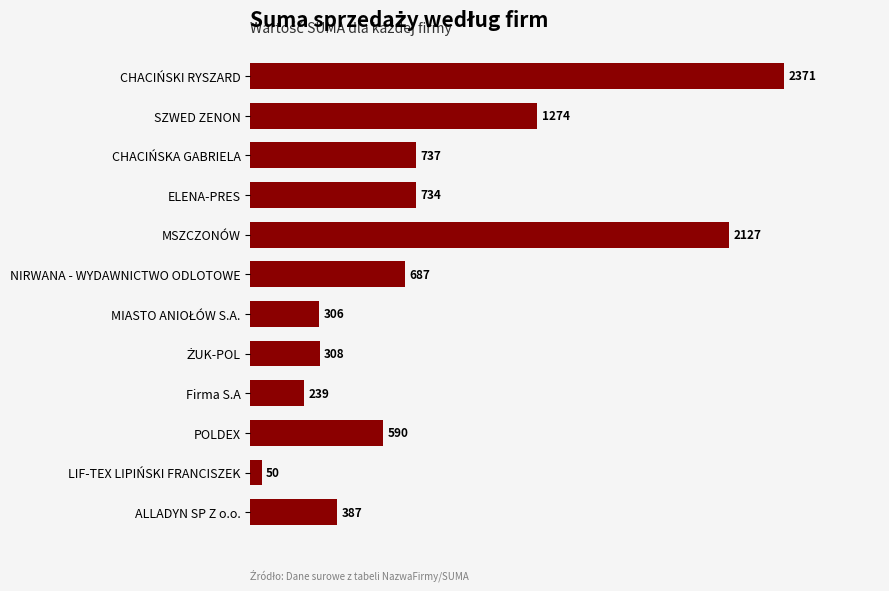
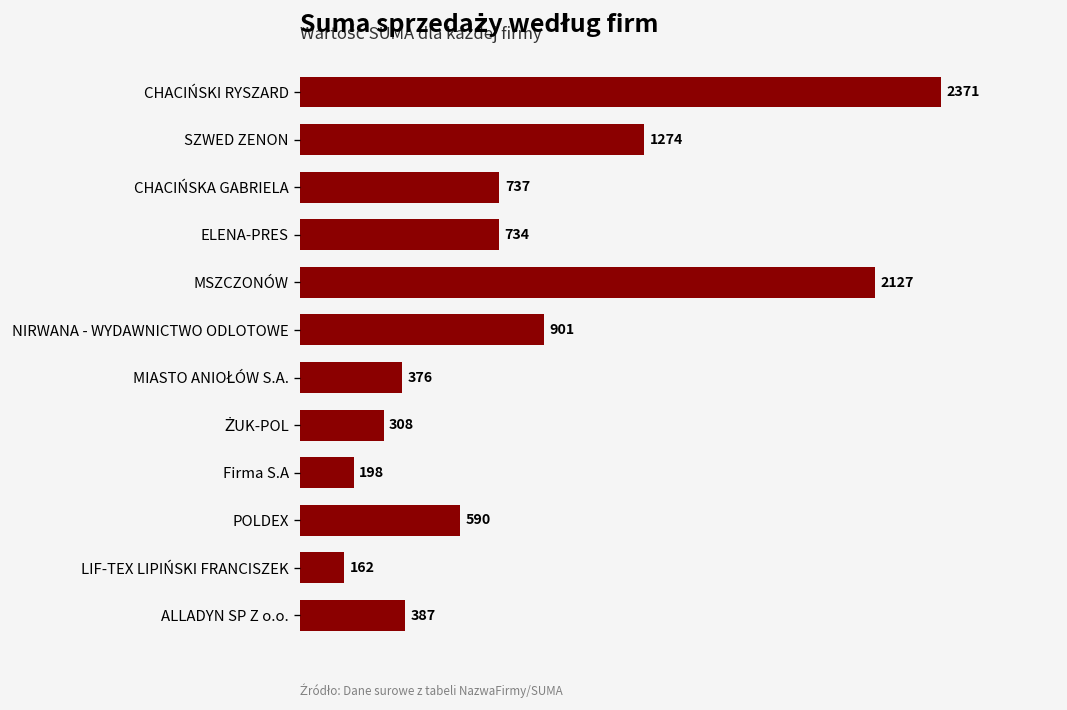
  {
    "CHACIŃSKI RYSZARD": 2371,
    "SZWED ZENON": 1274,
    "CHACIŃSKA GABRIELA": 737,
    "ELENA-PRES": 734,
    "MSZCZONÓW": 2127,
-   "NIRWANA - WYDAWNICTWO ODLOTOWE": 687,
-   "MIASTO ANIOŁÓW S.A.": 306,
+   "NIRWANA - WYDAWNICTWO ODLOTOWE": 901,
+   "MIASTO ANIOŁÓW S.A.": 376,
    "ŻUK-POL": 308,
-   "Firma S.A": 239,
+   "Firma S.A": 198,
    "POLDEX": 590,
-   "LIF-TEX LIPIŃSKI FRANCISZEK": 50,
+   "LIF-TEX LIPIŃSKI FRANCISZEK": 162,
    "ALLADYN SP Z o.o.": 387
  }
